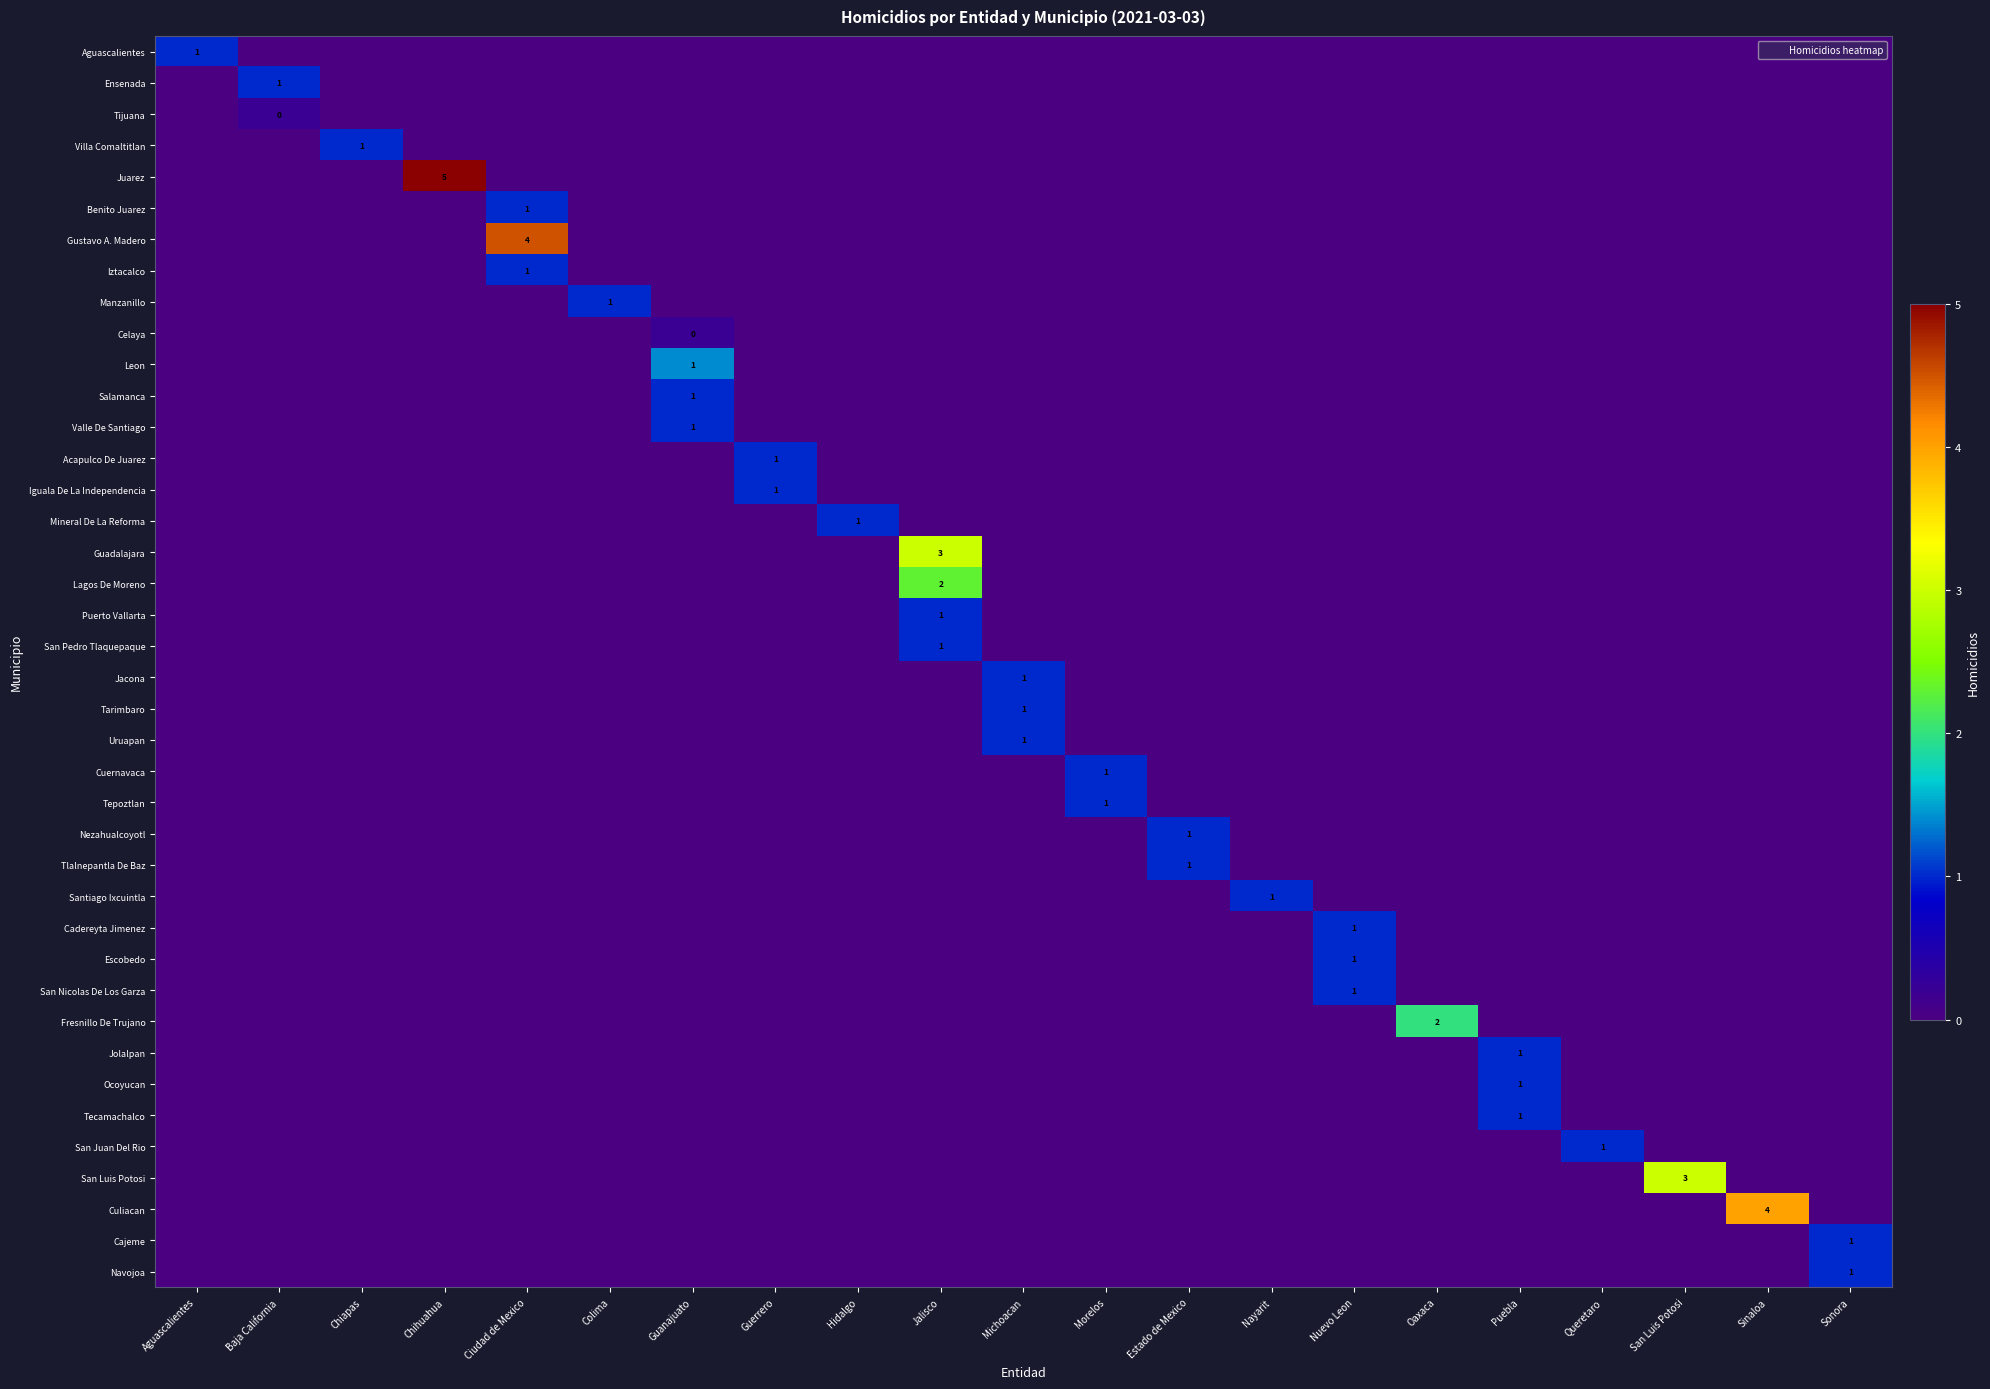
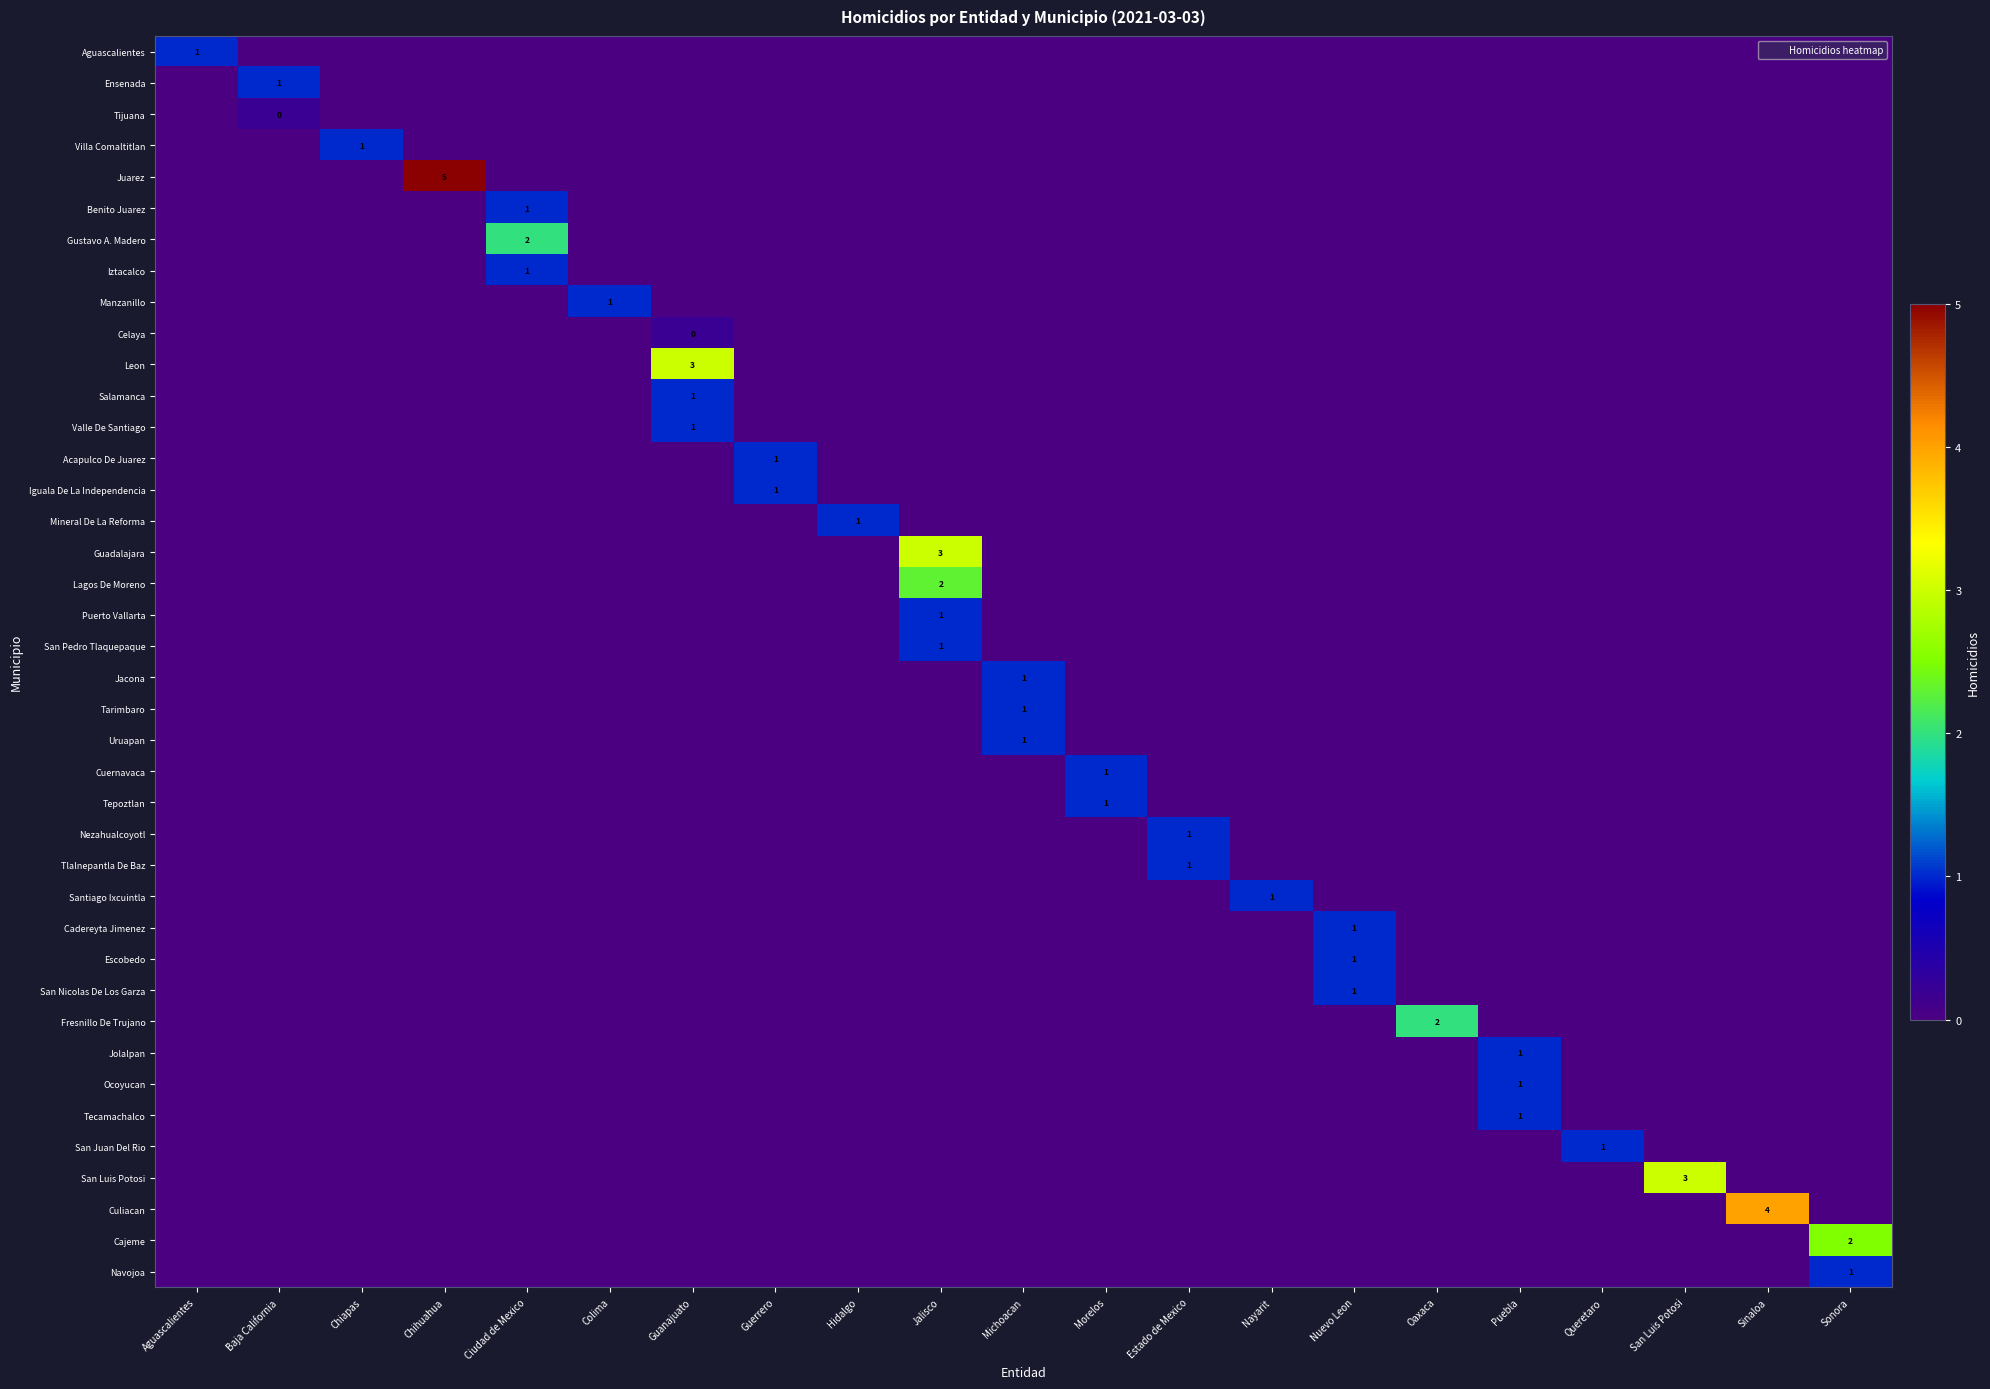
  {
    "Aguascalientes": {
      "Aguascalientes": 1
    },
    "Ensenada": {
      "Baja California": 1
    },
    "Tijuana": {
      "Baja California": 0
    },
    "Villa Comaltitlan": {
      "Chiapas": 1
    },
    "Juarez": {
      "Chihuahua": 5
    },
    "Benito Juarez": {
      "Ciudad de Mexico": 1
    },
    "Gustavo A. Madero": {
-     "Ciudad de Mexico": 4
+     "Ciudad de Mexico": 2
    },
    "Iztacalco": {
      "Ciudad de Mexico": 1
    },
    "Manzanillo": {
      "Colima": 1
    },
    "Celaya": {
      "Guanajuato": 0
    },
    "Leon": {
-     "Guanajuato": 1
+     "Guanajuato": 3
    },
    "Salamanca": {
      "Guanajuato": 1
    },
    "Valle De Santiago": {
      "Guanajuato": 1
    },
    "Acapulco De Juarez": {
      "Guerrero": 1
    },
    "Iguala De La Independencia": {
      "Guerrero": 1
    },
    "Mineral De La Reforma": {
      "Hidalgo": 1
    },
    "Guadalajara": {
      "Jalisco": 3
    },
    "Lagos De Moreno": {
      "Jalisco": 2
    },
    "Puerto Vallarta": {
      "Jalisco": 1
    },
    "San Pedro Tlaquepaque": {
      "Jalisco": 1
    },
    "Jacona": {
      "Michoacan": 1
    },
    "Tarimbaro": {
      "Michoacan": 1
    },
    "Uruapan": {
      "Michoacan": 1
    },
    "Cuernavaca": {
      "Morelos": 1
    },
    "Tepoztlan": {
      "Morelos": 1
    },
    "Nezahualcoyotl": {
      "Estado de Mexico": 1
    },
    "Tlalnepantla De Baz": {
      "Estado de Mexico": 1
    },
    "Santiago Ixcuintla": {
      "Nayarit": 1
    },
    "Cadereyta Jimenez": {
      "Nuevo Leon": 1
    },
    "Escobedo": {
      "Nuevo Leon": 1
    },
    "San Nicolas De Los Garza": {
      "Nuevo Leon": 1
    },
    "Fresnillo De Trujano": {
      "Oaxaca": 2
    },
    "Jolalpan": {
      "Puebla": 1
    },
    "Ocoyucan": {
      "Puebla": 1
    },
    "Tecamachalco": {
      "Puebla": 1
    },
    "San Juan Del Rio": {
      "Queretaro": 1
    },
    "San Luis Potosi": {
      "San Luis Potosi": 3
    },
    "Culiacan": {
      "Sinaloa": 4
    },
    "Cajeme": {
-     "Sonora": 1
+     "Sonora": 2
    },
    "Navojoa": {
      "Sonora": 1
    }
  }
